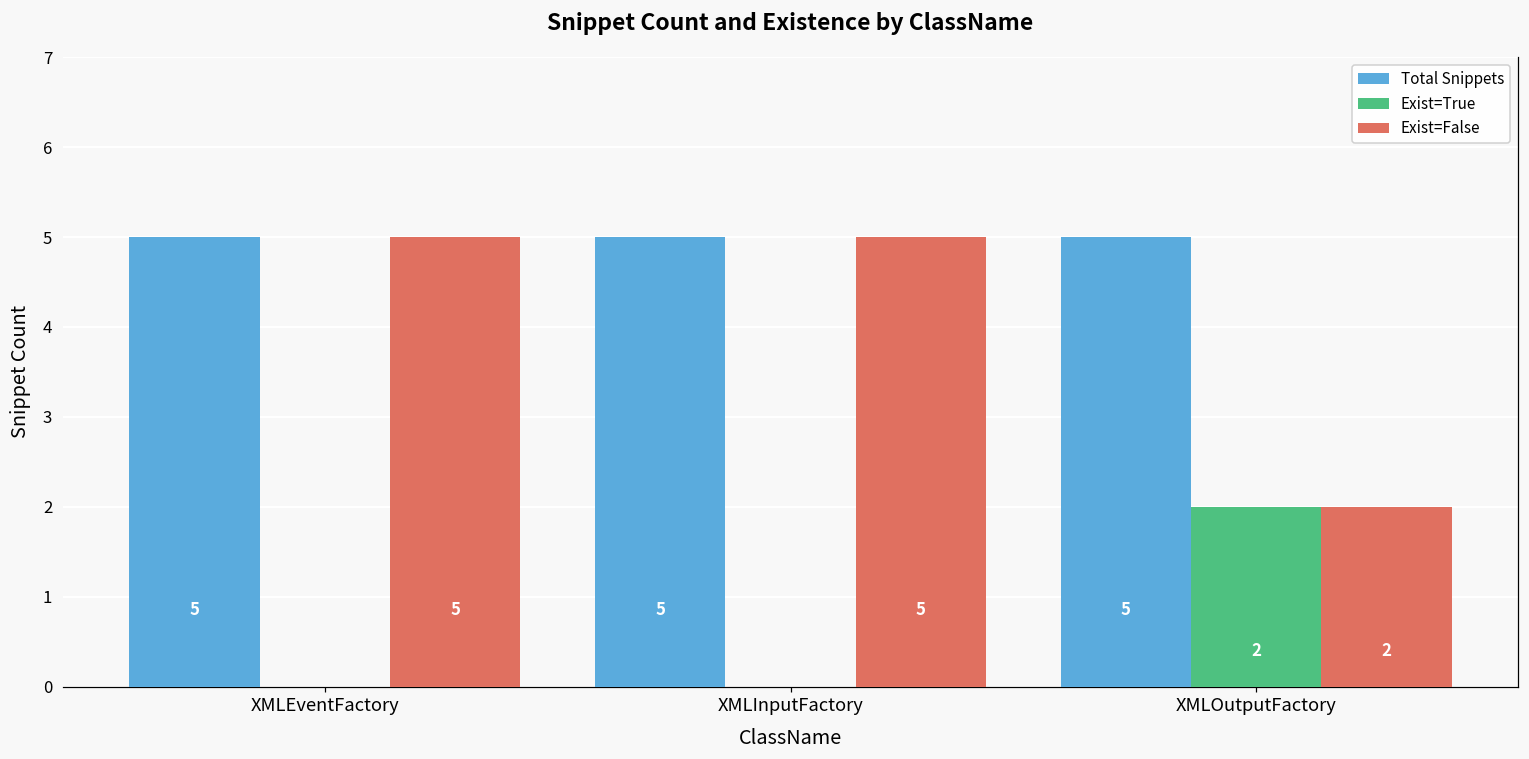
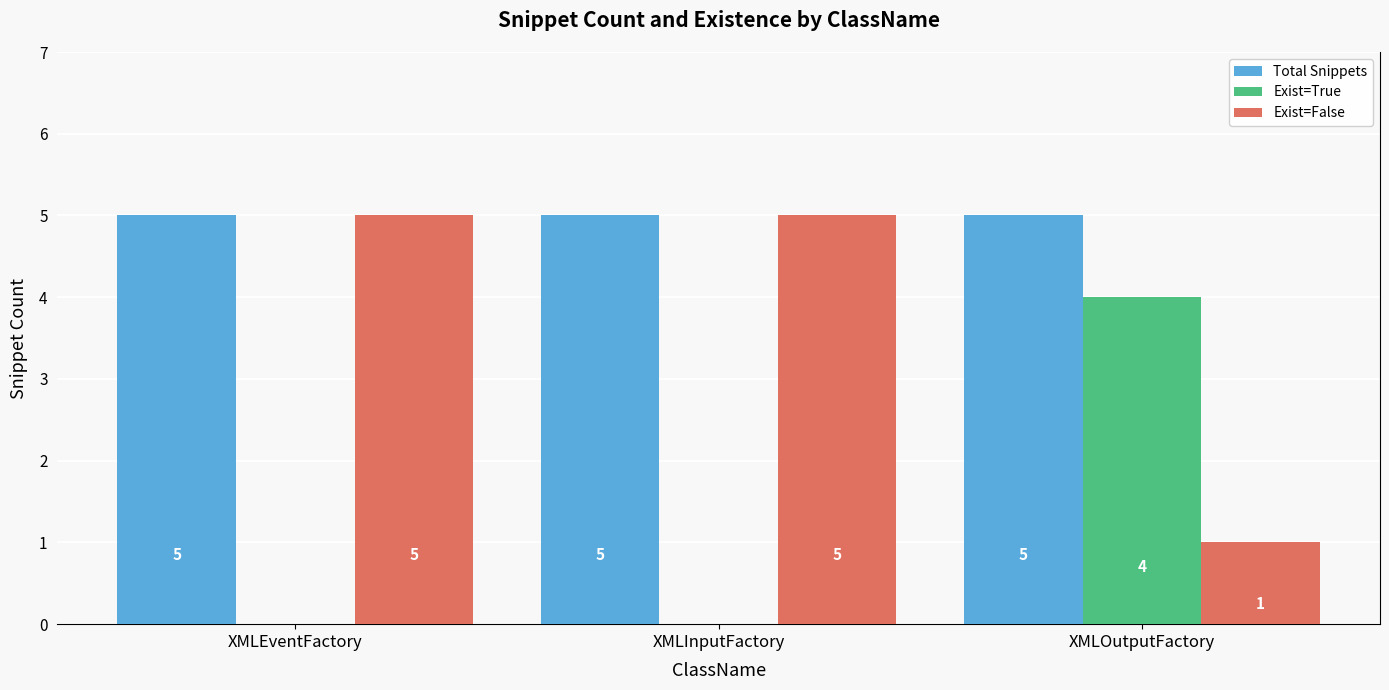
  {
    "Total Snippets": {
      "XMLEventFactory": 5,
      "XMLInputFactory": 5,
      "XMLOutputFactory": 5
    },
    "Exist=True": {
-     "XMLOutputFactory": 2
+     "XMLOutputFactory": 4
    },
    "Exist=False": {
      "XMLEventFactory": 5,
      "XMLInputFactory": 5,
-     "XMLOutputFactory": 2
+     "XMLOutputFactory": 1
    }
  }
